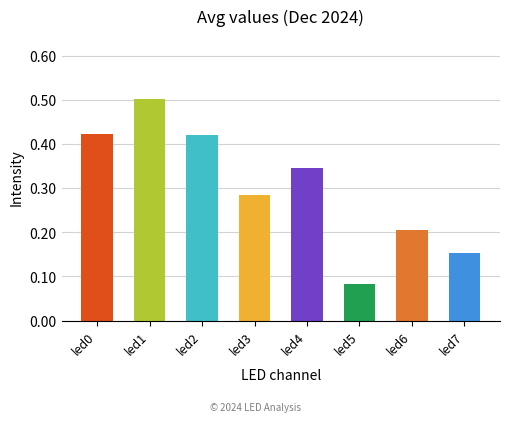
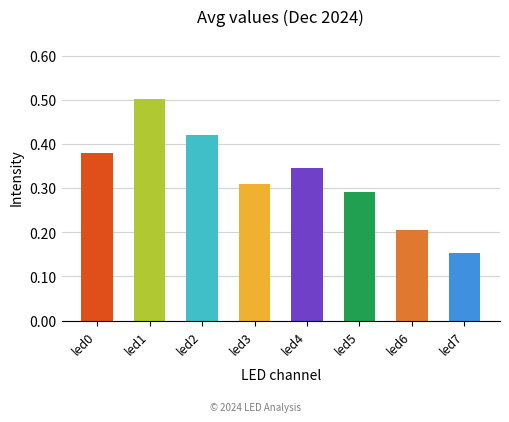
  {
-   "led0": 0.42,
+   "led0": 0.38,
    "led1": 0.50,
    "led2": 0.42,
-   "led3": 0.28,
+   "led3": 0.31,
    "led4": 0.35,
-   "led5": 0.08,
+   "led5": 0.29,
    "led6": 0.21,
    "led7": 0.15
  }
